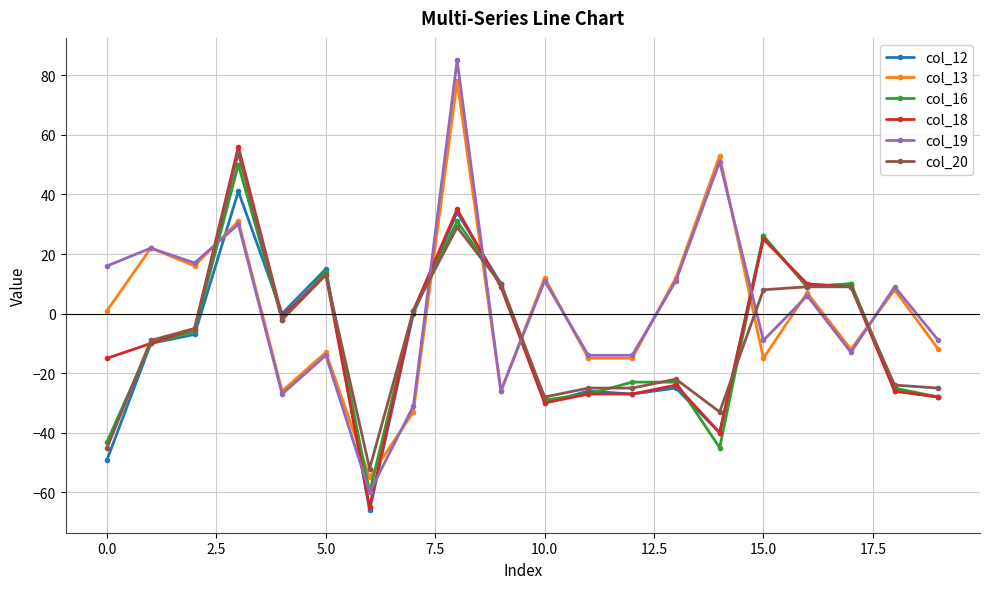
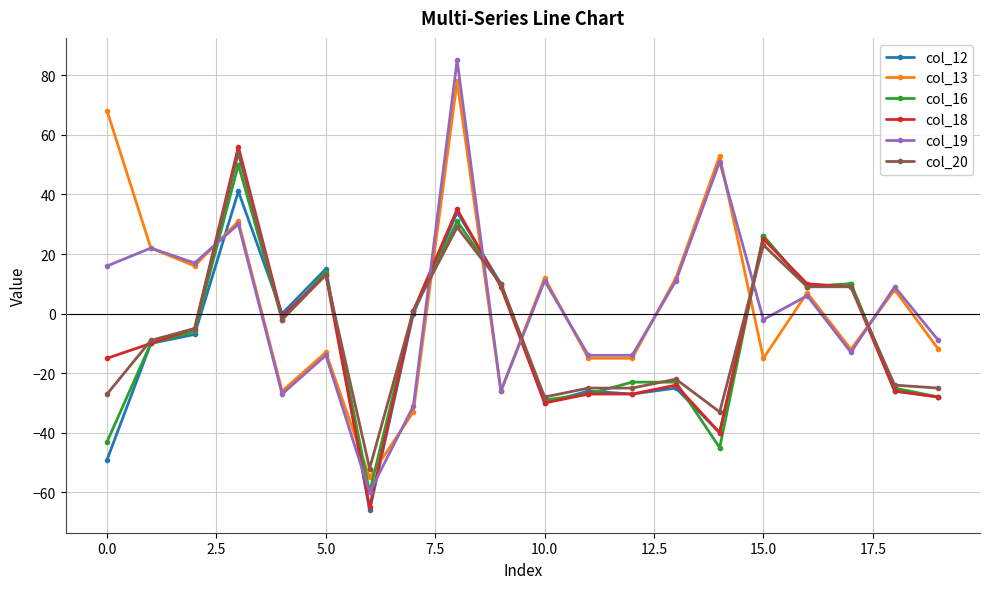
  {
    "col_12": {
      "0.0": -49,
      "5.0": 15
    },
    "col_13": {
-     "0.0": 1,
+     "0.0": 68,
      "5.0": -13,
      "10.0": 12,
      "15.0": -15
    },
    "col_16": {
      "0.0": -43,
      "5.0": 14,
      "10.0": -29
    },
    "col_18": {
      "0.0": -15,
      "15.0": 25
    },
    "col_19": {
      "0.0": 16,
      "5.0": -14,
      "10.0": 11,
-     "15.0": -9
+     "15.0": -2
    },
    "col_20": {
-     "0.0": -45,
+     "0.0": -27,
      "10.0": -28,
-     "15.0": 8
+     "15.0": 23
    }
  }
